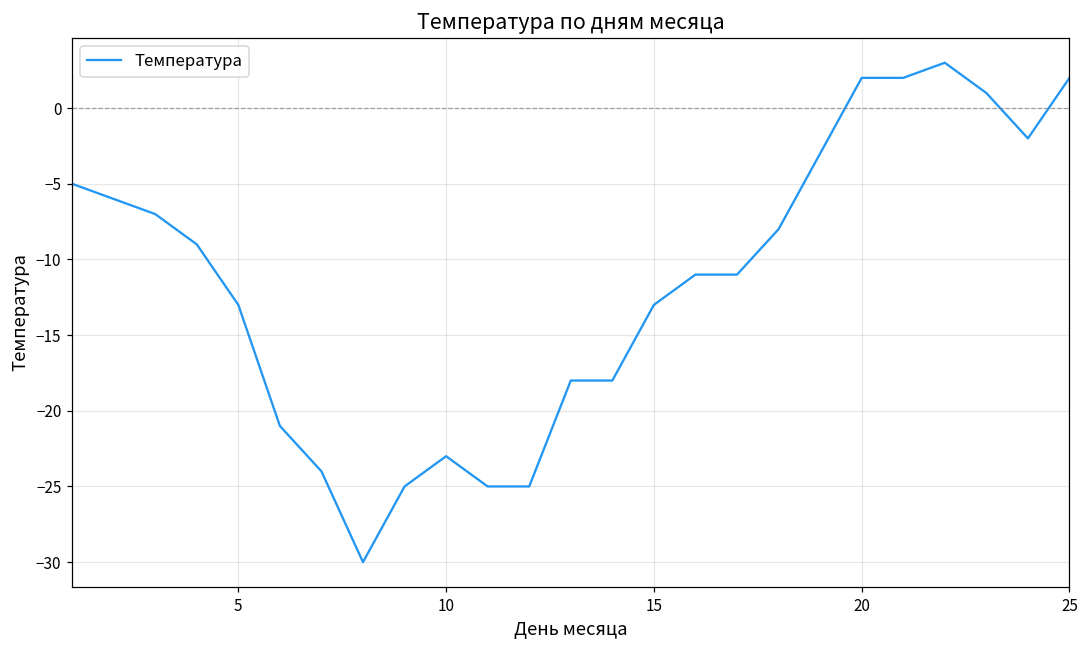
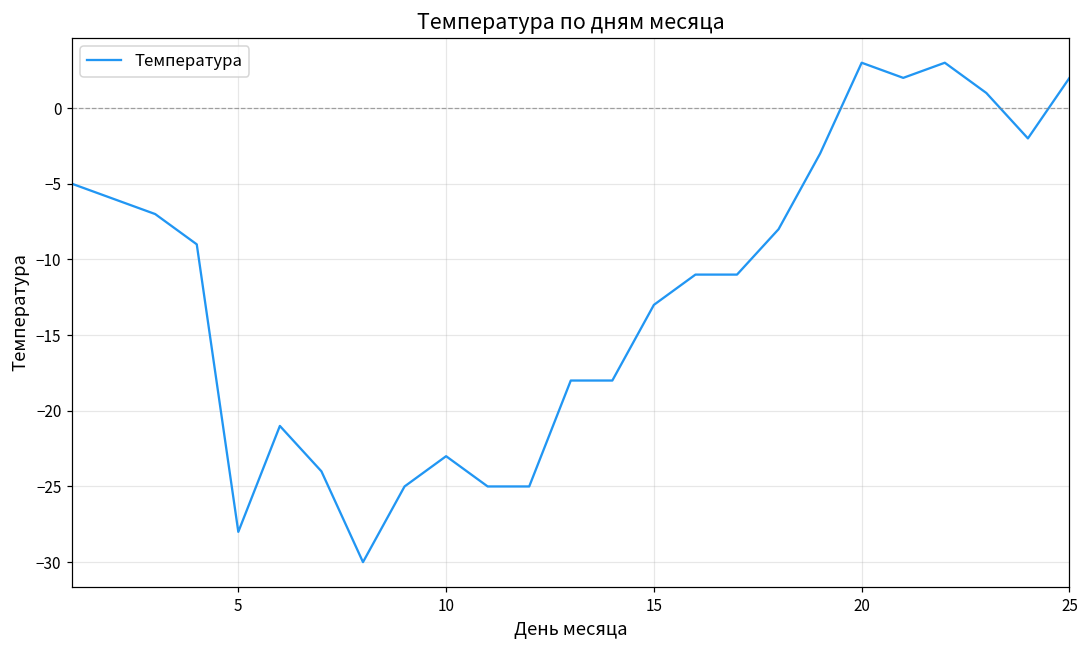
  {
-   "5": -13,
+   "5": -28,
    "10": -23,
    "15": -13,
-   "20": 2,
+   "20": 3,
    "25": 2
  }
